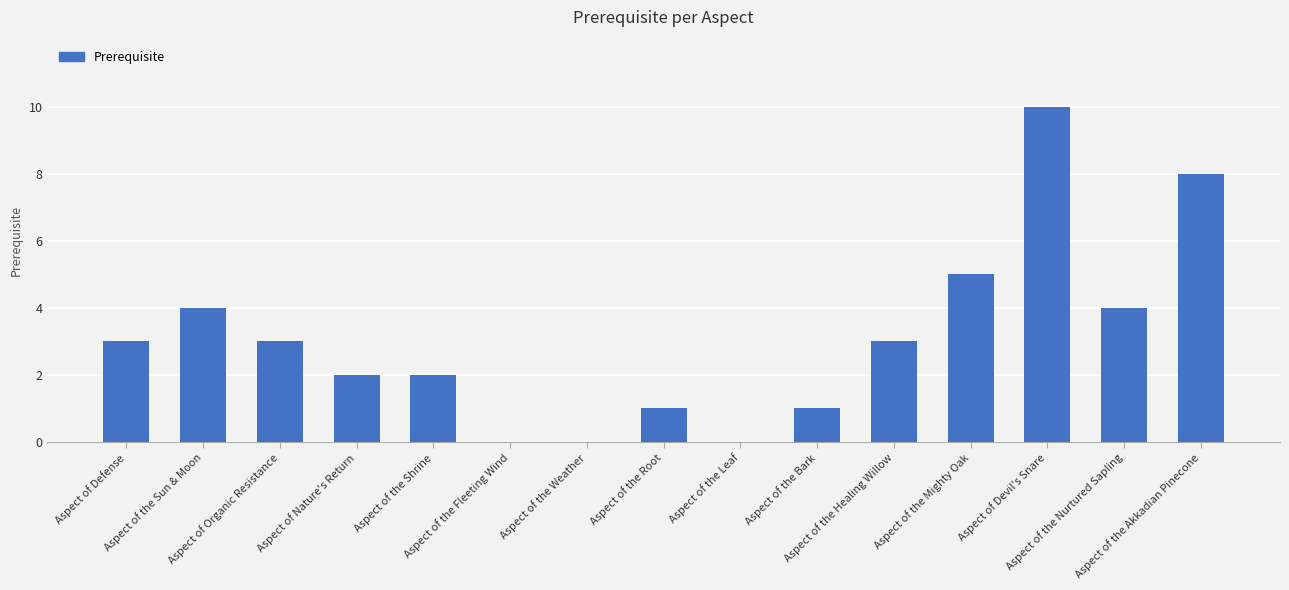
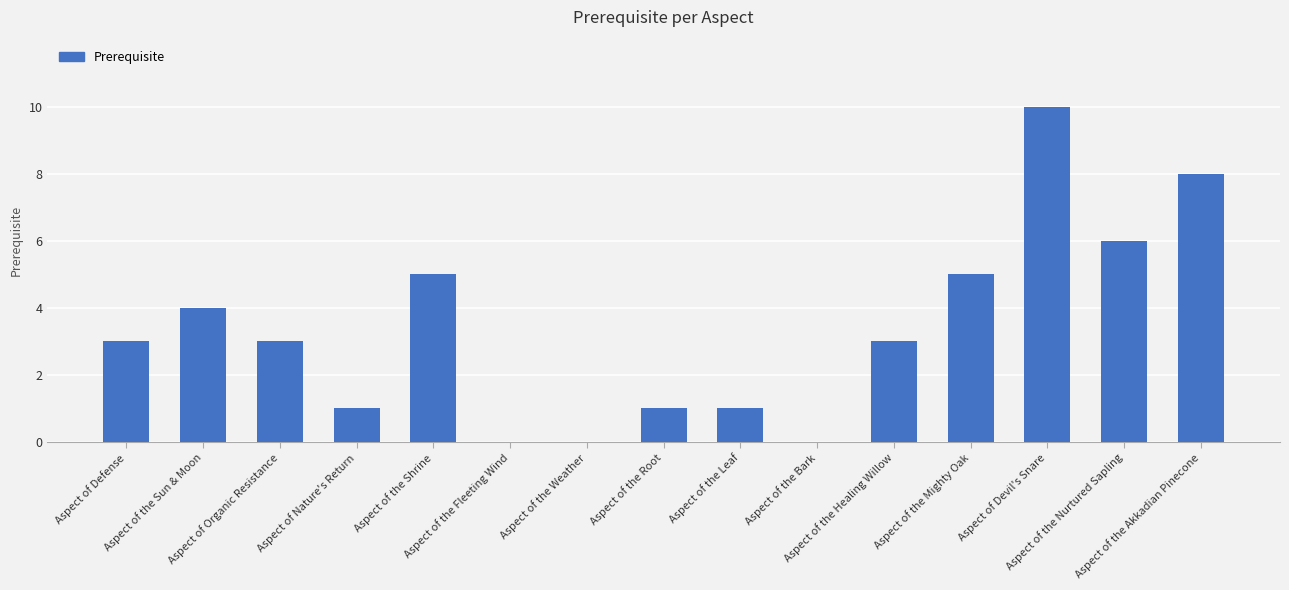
  {
    "Aspect of Defense": 3,
    "Aspect of the Sun & Moon": 4,
    "Aspect of Organic Resistance": 3,
-   "Aspect of Nature's Return": 2,
-   "Aspect of the Shrine": 2,
+   "Aspect of Nature's Return": 1,
+   "Aspect of the Shrine": 5,
    "Aspect of the Fleeting Wind": 0,
    "Aspect of the Weather": 0,
    "Aspect of the Root": 1,
-   "Aspect of the Leaf": 0,
-   "Aspect of the Bark": 1,
+   "Aspect of the Leaf": 1,
+   "Aspect of the Bark": 0,
    "Aspect of the Healing Willow": 3,
    "Aspect of the Mighty Oak": 5,
    "Aspect of Devil's Snare": 10,
-   "Aspect of the Nurtured Sapling": 4,
+   "Aspect of the Nurtured Sapling": 6,
    "Aspect of the Akkadian Pinecone": 8
  }
